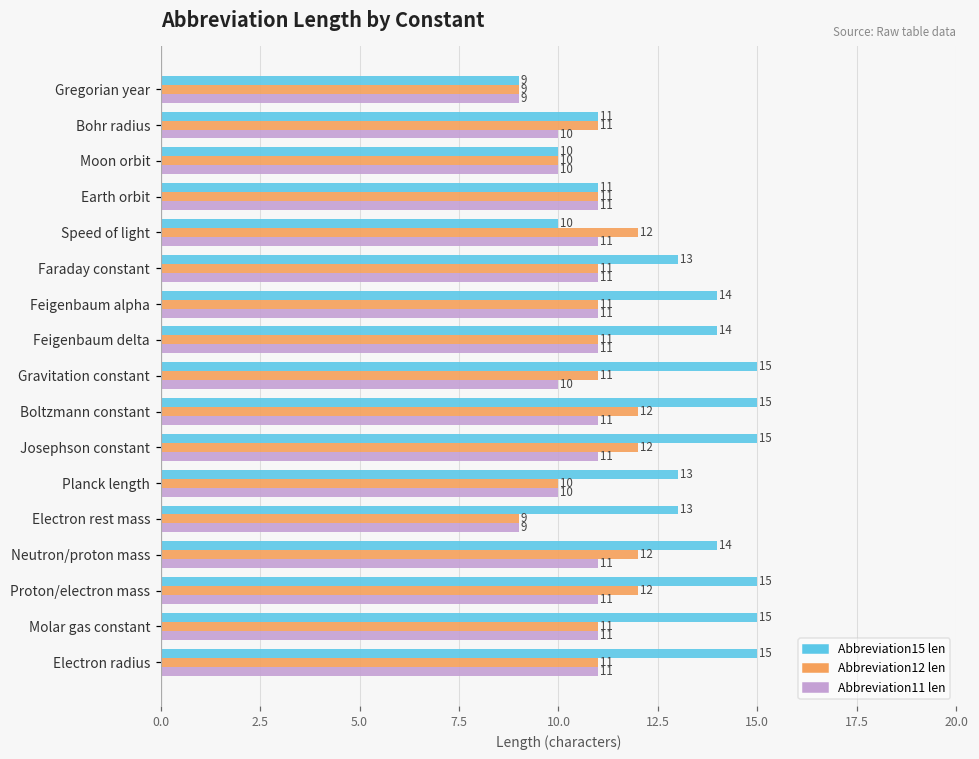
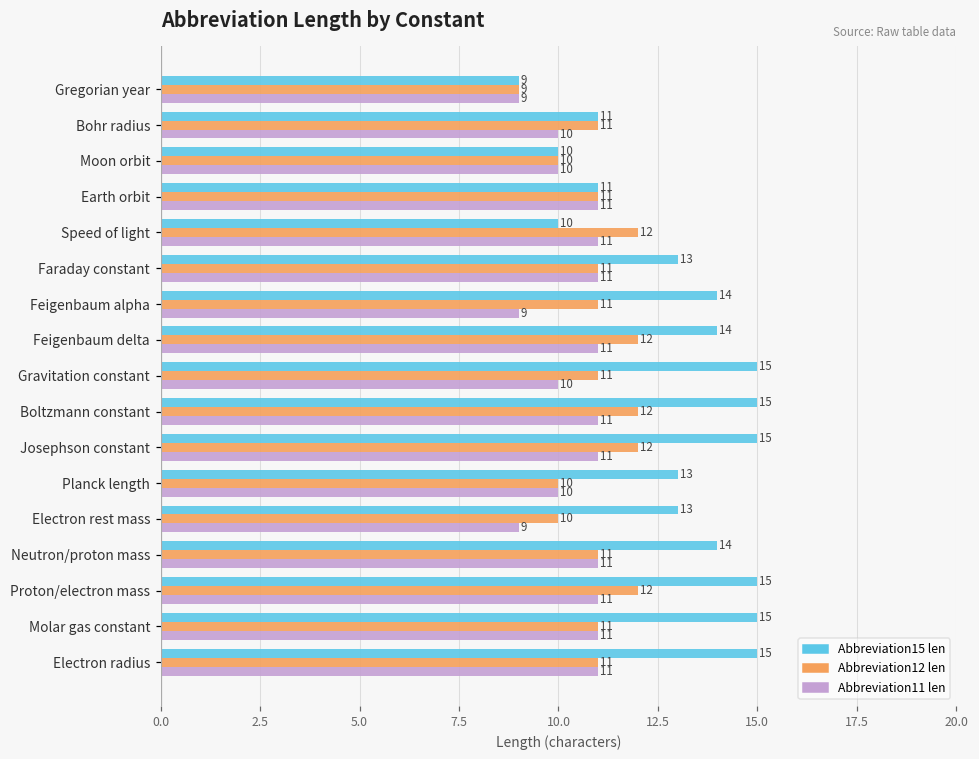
  {
    "Abbreviation15 len": {
      "Speed of light": 10,
      "Faraday constant": 13,
      "Feigenbaum alpha": 14,
      "Feigenbaum delta": 14,
      "Gravitation constant": 15,
      "Boltzmann constant": 15,
      "Josephson constant": 15,
      "Planck length": 13,
      "Electron rest mass": 13,
      "Neutron/proton mass": 14,
      "Proton/electron mass": 15,
      "Molar gas constant": 15,
      "Electron radius": 15
    },
    "Abbreviation12 len": {
      "Speed of light": 12,
-     "Feigenbaum delta": 11,
+     "Feigenbaum delta": 12,
      "Gravitation constant": 11,
      "Boltzmann constant": 12,
      "Josephson constant": 12,
-     "Electron rest mass": 9,
-     "Neutron/proton mass": 12,
+     "Electron rest mass": 10,
+     "Neutron/proton mass": 11,
      "Proton/electron mass": 12
    },
    "Abbreviation11 len": {
      "Bohr radius": 10,
      "Speed of light": 11,
-     "Feigenbaum alpha": 11,
+     "Feigenbaum alpha": 9,
      "Gravitation constant": 10,
      "Boltzmann constant": 11,
      "Josephson constant": 11,
      "Neutron/proton mass": 11,
      "Proton/electron mass": 11
    }
  }
